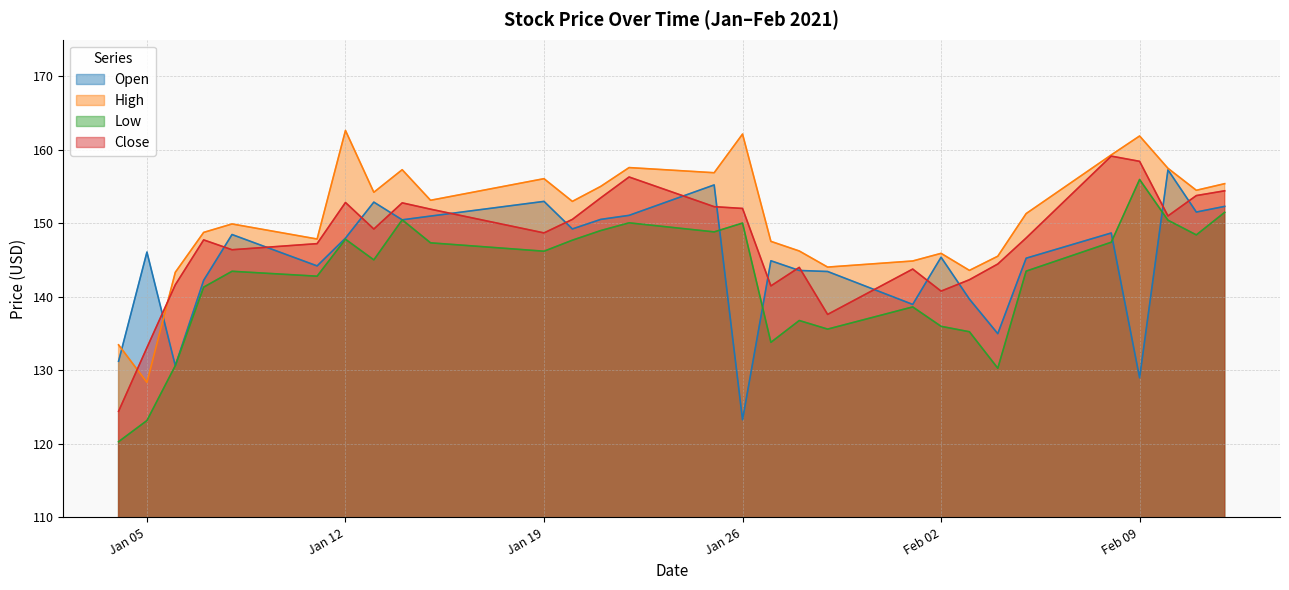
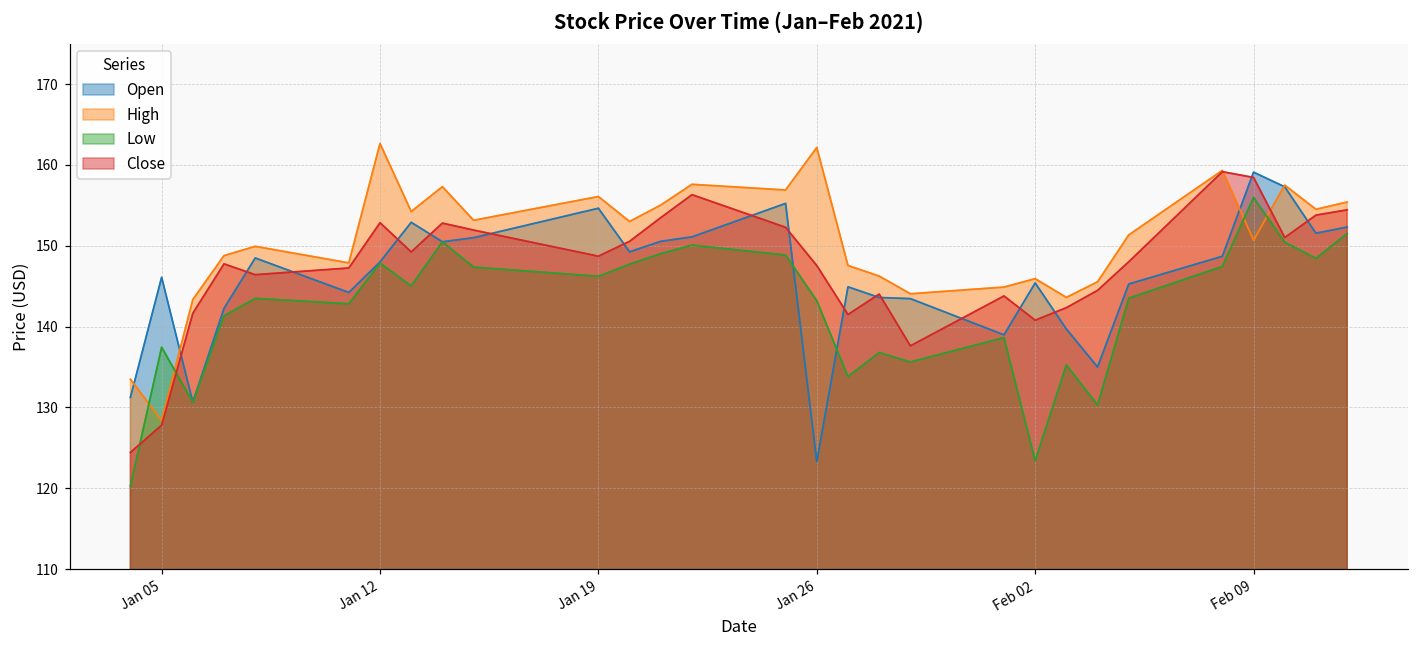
  {
    "Open": {
      "Jan 05": 146,
-     "Jan 19": 153,
+     "Jan 19": 155,
      "Jan 26": 123,
      "Feb 02": 145,
-     "Feb 09": 129
+     "Feb 09": 159
    },
    "High": {
      "Jan 05": 128,
      "Jan 12": 163,
      "Jan 19": 156,
      "Jan 26": 162,
      "Feb 02": 146,
-     "Feb 09": 162
+     "Feb 09": 151
    },
    "Low": {
-     "Jan 05": 123,
+     "Jan 05": 137,
      "Jan 19": 146,
-     "Jan 26": 150,
-     "Feb 02": 136,
+     "Jan 26": 143,
+     "Feb 02": 123,
      "Feb 09": 156
    },
    "Close": {
-     "Jan 05": 133,
+     "Jan 05": 128,
      "Jan 12": 153,
      "Jan 19": 149,
-     "Jan 26": 152,
+     "Jan 26": 148,
      "Feb 02": 141,
      "Feb 09": 158
    }
  }
